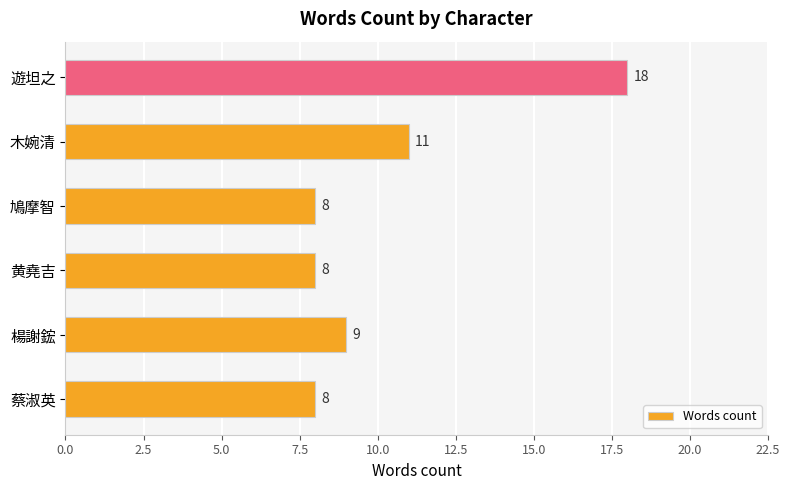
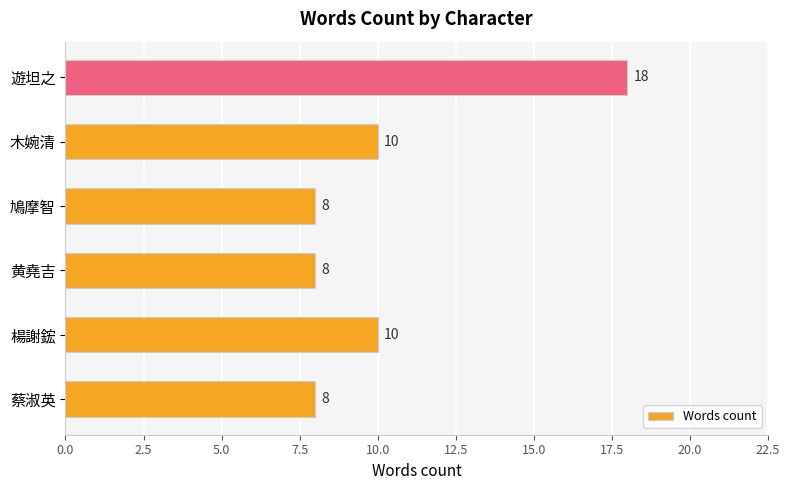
  {
    "遊坦之": 18,
-   "木婉清": 11,
+   "木婉清": 10,
    "鳩摩智": 8,
    "黄堯吉": 8,
-   "楊謝鋐": 9,
+   "楊謝鋐": 10,
    "蔡淑英": 8
  }
